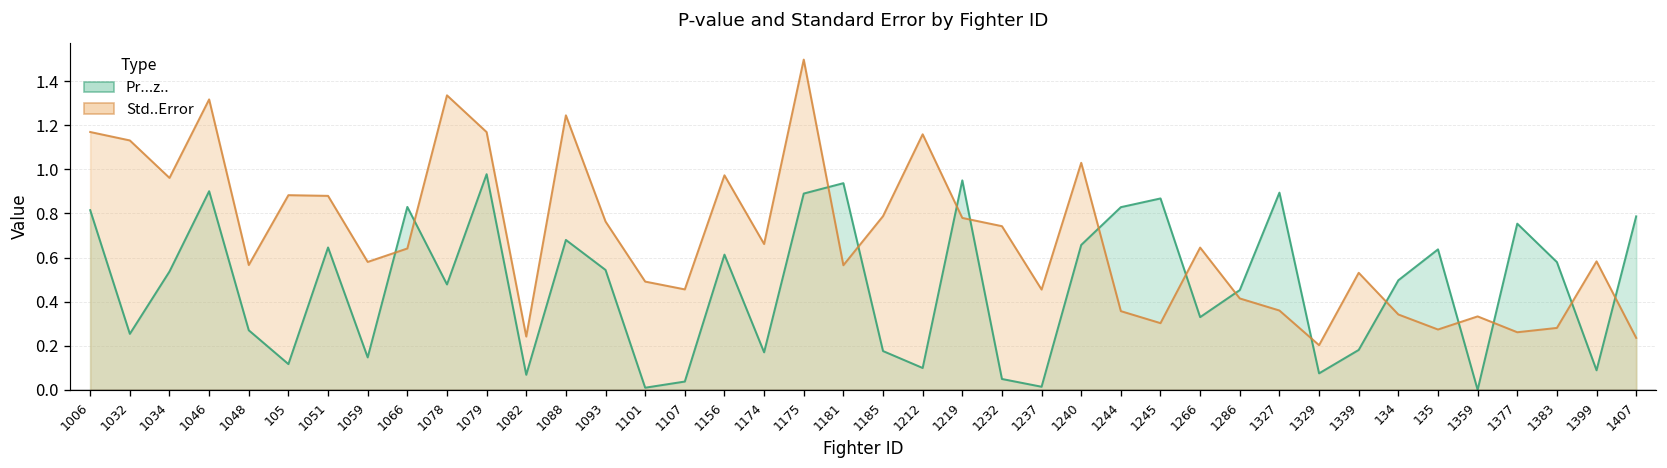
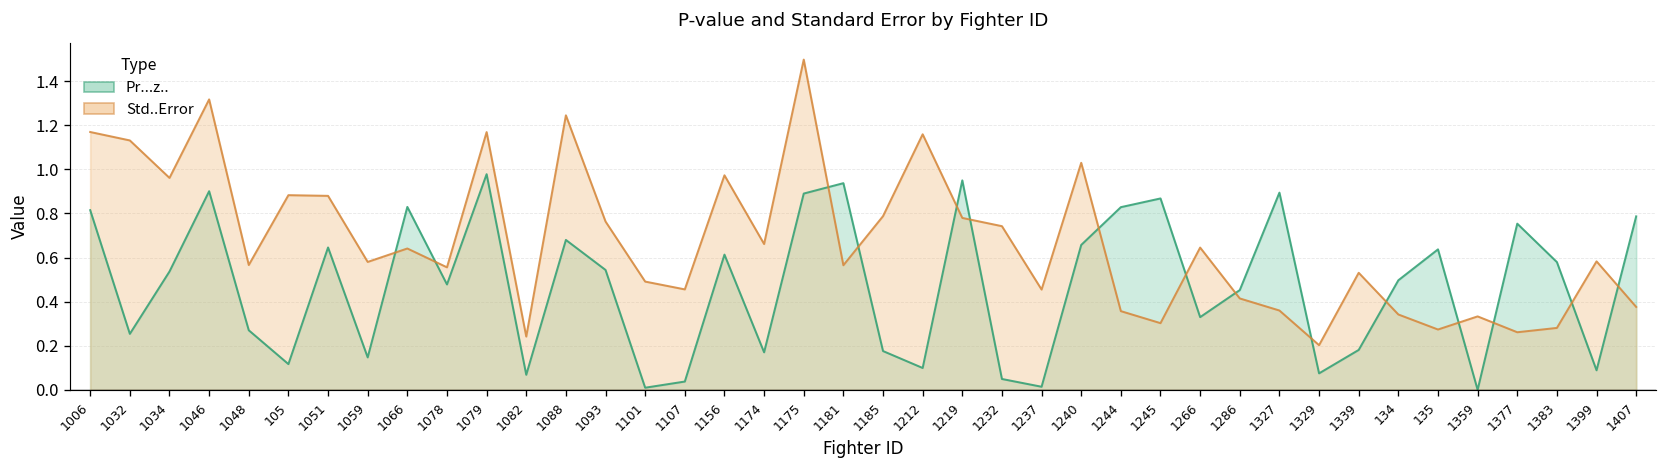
  {
    "Pr...z..": {
      "1006": 0.81,
      "1032": 0.25,
      "1034": 0.54,
      "1046": 0.90,
      "1048": 0.27,
      "105": 0.12,
      "1051": 0.65,
      "1059": 0.15,
      "1066": 0.83,
      "1078": 0.48,
      "1079": 0.98,
      "1082": 0.07,
      "1088": 0.68,
      "1093": 0.54,
      "1101": 0.01,
      "1107": 0.04,
      "1156": 0.61,
      "1174": 0.17,
      "1175": 0.89,
      "1181": 0.94,
      "1185": 0.18,
      "1212": 0.10,
      "1219": 0.95,
      "1232": 0.05,
      "1237": 0.01,
      "1240": 0.66,
      "1244": 0.83,
      "1245": 0.87,
      "1266": 0.33,
      "1286": 0.45,
      "1327": 0.89,
      "1329": 0.07,
      "1339": 0.18,
      "134": 0.50,
      "135": 0.64,
      "1359": 0.00,
      "1377": 0.75,
      "1383": 0.58,
      "1399": 0.09,
      "1407": 0.79
    },
    "Std..Error": {
      "1006": 1.17,
      "1032": 1.13,
      "1034": 0.96,
      "1046": 1.32,
      "1048": 0.57,
      "105": 0.88,
      "1051": 0.88,
      "1059": 0.58,
      "1066": 0.64,
-     "1078": 1.34,
+     "1078": 0.56,
      "1079": 1.17,
      "1082": 0.24,
      "1088": 1.24,
      "1093": 0.76,
      "1101": 0.49,
      "1107": 0.46,
      "1156": 0.97,
      "1174": 0.66,
      "1175": 1.50,
      "1181": 0.56,
      "1185": 0.79,
      "1212": 1.16,
      "1219": 0.78,
      "1232": 0.74,
      "1237": 0.45,
      "1240": 1.03,
      "1244": 0.36,
      "1245": 0.30,
      "1266": 0.65,
      "1286": 0.41,
      "1327": 0.36,
      "1329": 0.20,
      "1339": 0.53,
      "134": 0.34,
      "135": 0.27,
      "1359": 0.33,
      "1377": 0.26,
      "1383": 0.28,
      "1399": 0.58,
-     "1407": 0.24
+     "1407": 0.38
    }
  }
